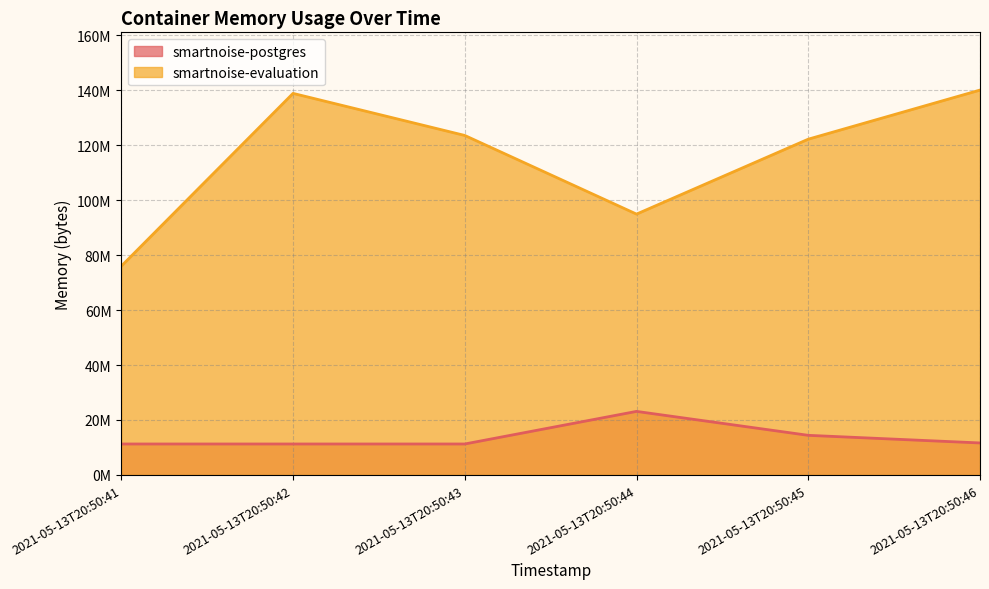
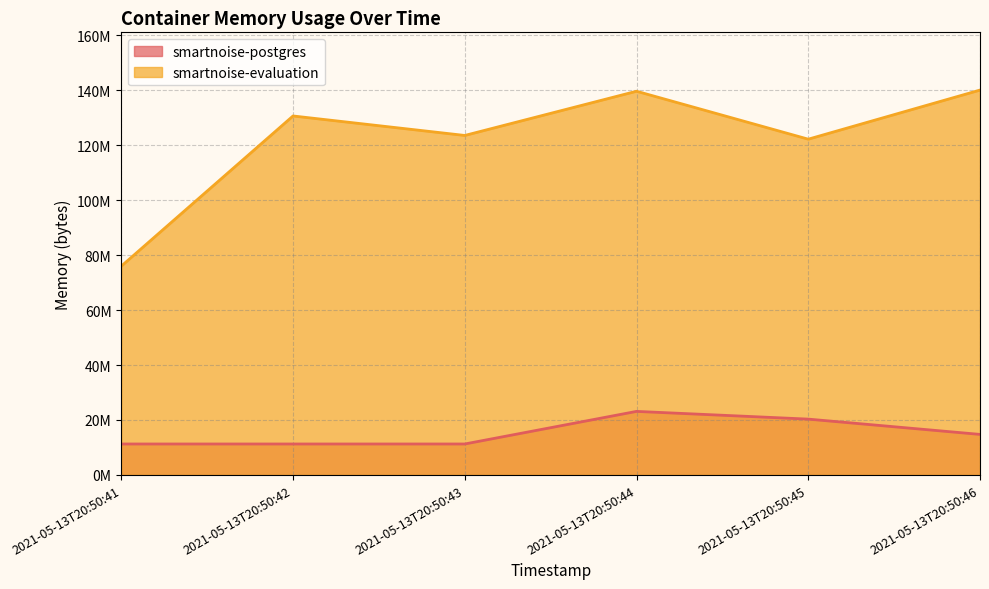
  {
    "smartnoise-postgres": {
      "2021-05-13T20:50:41": 11000000,
      "2021-05-13T20:50:42": 11000000,
      "2021-05-13T20:50:43": 11000000,
      "2021-05-13T20:50:44": 23000000,
-     "2021-05-13T20:50:45": 14000000,
-     "2021-05-13T20:50:46": 12000000
+     "2021-05-13T20:50:45": 20000000,
+     "2021-05-13T20:50:46": 15000000
    },
    "smartnoise-evaluation": {
      "2021-05-13T20:50:41": 76000000,
-     "2021-05-13T20:50:42": 139000000,
+     "2021-05-13T20:50:42": 131000000,
      "2021-05-13T20:50:43": 124000000,
-     "2021-05-13T20:50:44": 95000000,
+     "2021-05-13T20:50:44": 140000000,
      "2021-05-13T20:50:45": 122000000,
      "2021-05-13T20:50:46": 140000000
    }
  }
